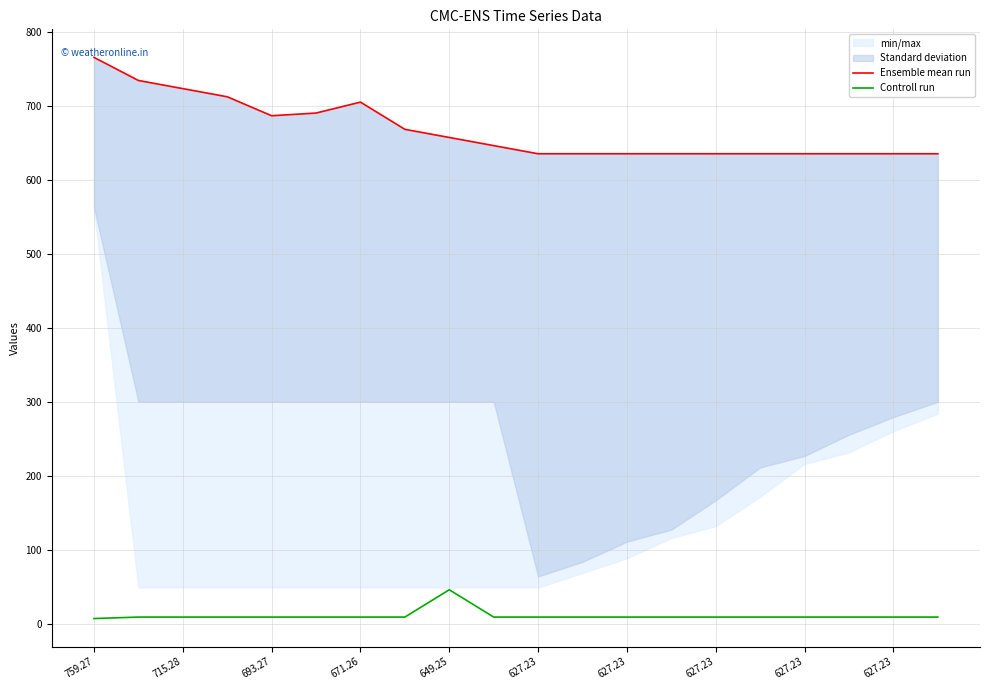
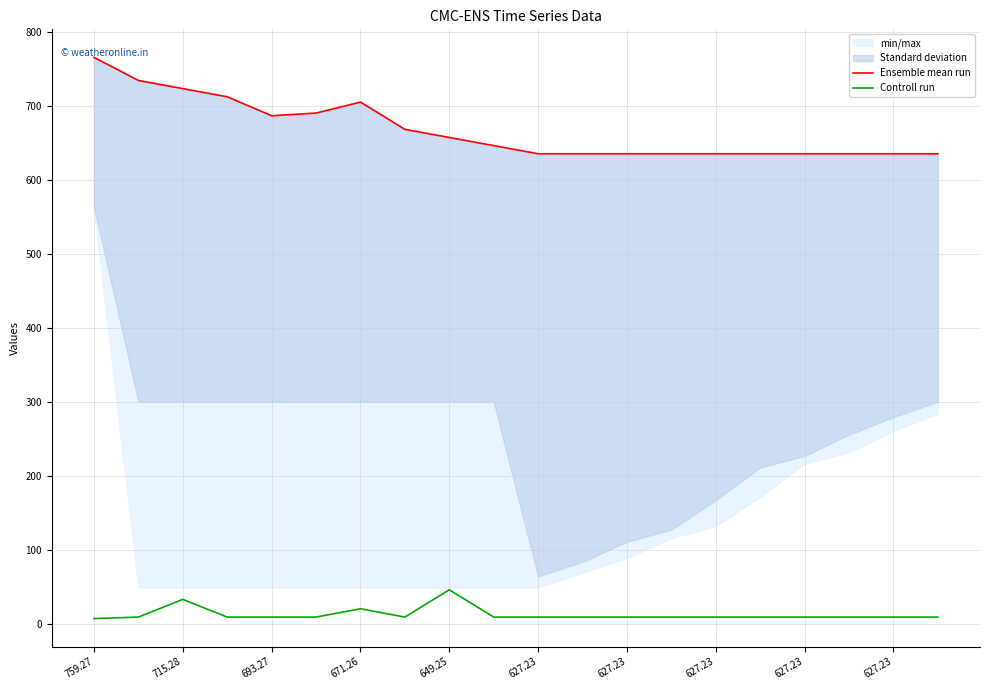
  {
    "Standard deviation": {
      "759.27": 770,
      "715.28": 720,
      "693.27": 690,
      "671.26": 710,
      "649.25": 660
    },
    "Controll run": {
      "759.27": 10,
-     "715.28": 10,
+     "715.28": 30,
      "693.27": 10,
-     "671.26": 10,
+     "671.26": 20,
      "649.25": 50
    }
  }
